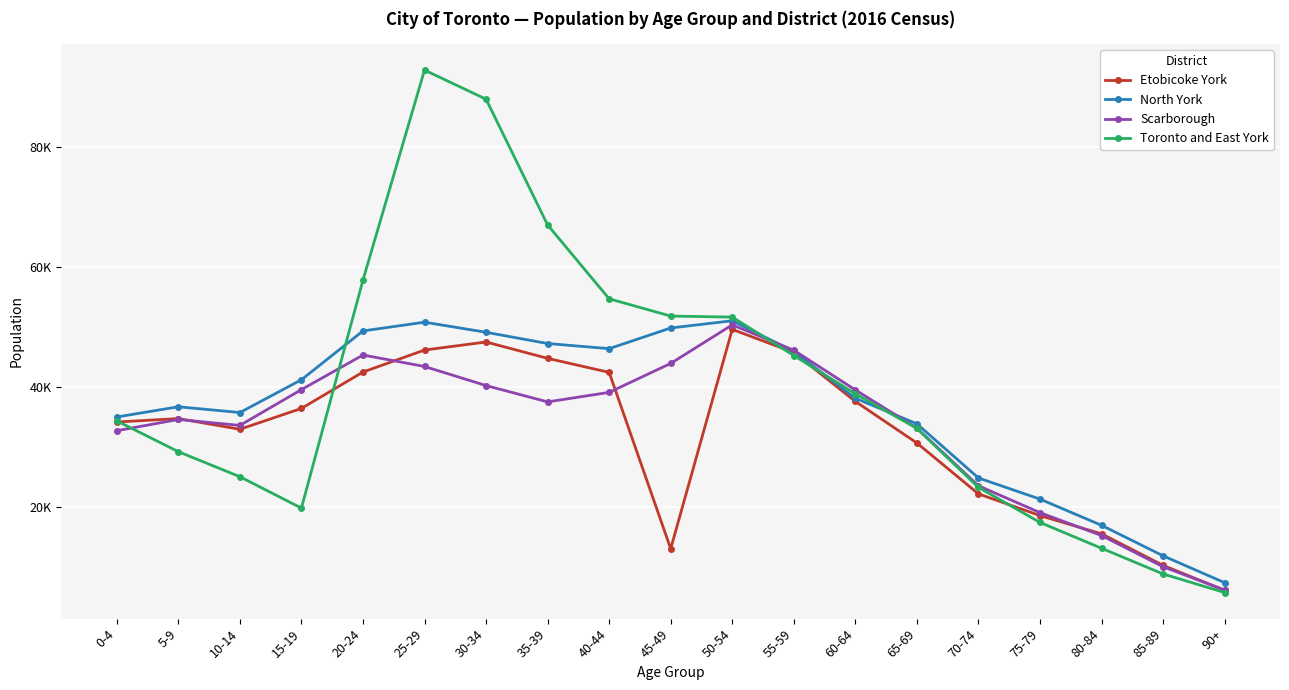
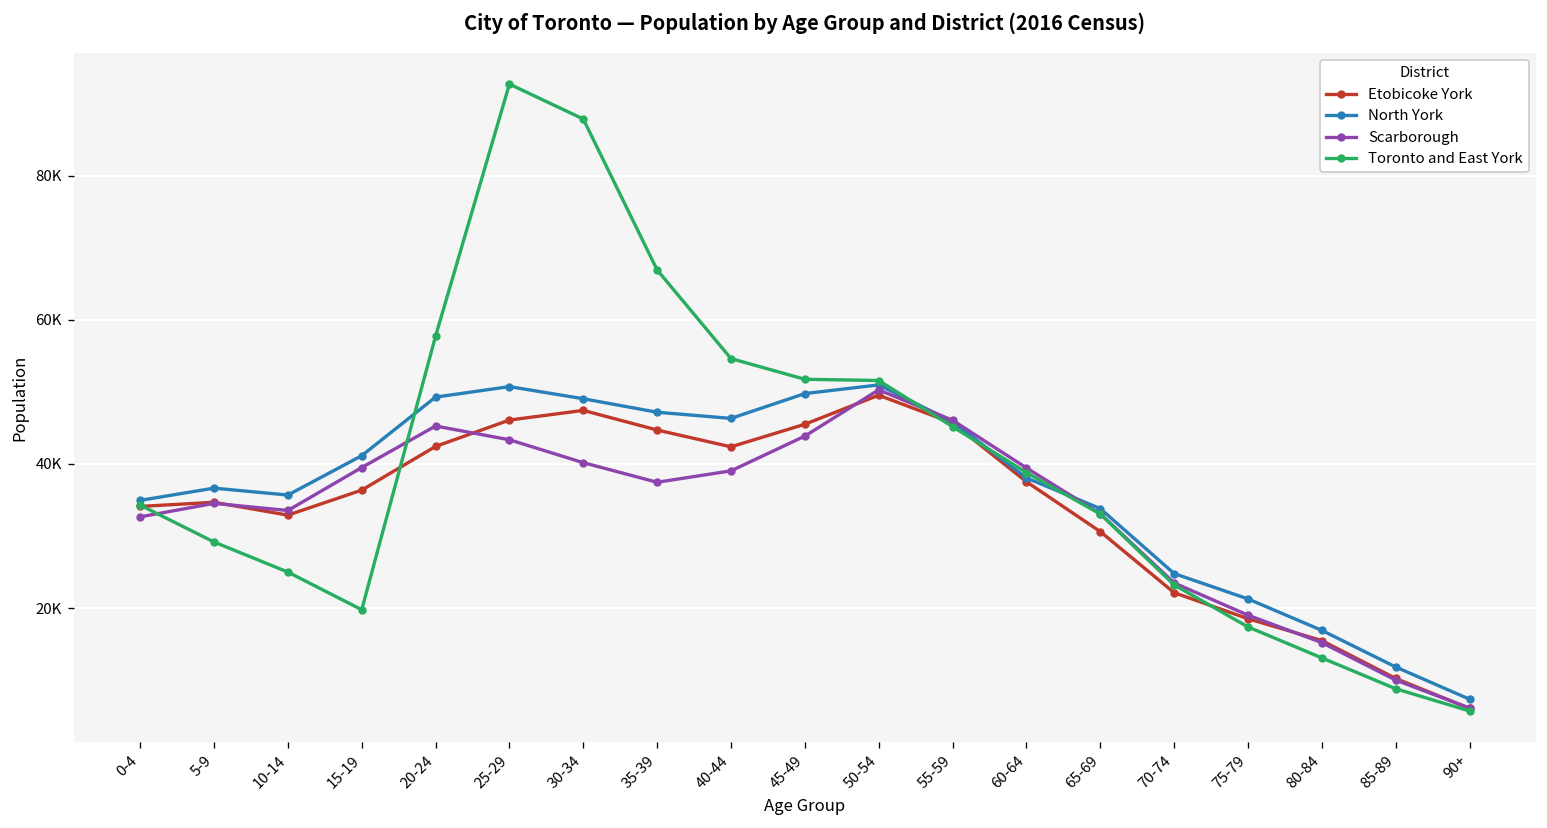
  {
    "Etobicoke York": {
      "10-14": 33000,
      "15-19": 36000,
      "20-24": 42000,
      "25-29": 46000,
      "30-34": 47000,
      "35-39": 45000,
      "40-44": 42000,
-     "45-49": 13000,
+     "45-49": 46000,
      "50-54": 50000,
      "60-64": 38000,
      "65-69": 31000,
      "70-74": 22000,
      "75-79": 19000
    },
    "North York": {
      "0-4": 35000,
      "5-9": 37000,
      "10-14": 36000,
      "15-19": 41000,
      "20-24": 49000,
      "25-29": 51000,
      "30-34": 49000,
      "35-39": 47000,
      "40-44": 46000,
      "45-49": 50000,
      "50-54": 51000,
      "60-64": 38000,
      "65-69": 34000,
      "70-74": 25000,
      "75-79": 21000,
      "80-84": 17000,
      "85-89": 12000,
      "90+": 7000
    },
    "Scarborough": {
      "0-4": 33000,
      "10-14": 34000,
      "15-19": 40000,
      "20-24": 45000,
      "25-29": 43000,
      "30-34": 40000,
      "35-39": 37000,
      "40-44": 39000,
      "45-49": 44000,
      "50-54": 50000,
      "60-64": 39000,
      "75-79": 19000
    },
    "Toronto and East York": {
      "5-9": 29000,
      "10-14": 25000,
      "15-19": 20000,
      "20-24": 58000,
      "25-29": 93000,
      "30-34": 88000,
      "35-39": 67000,
      "40-44": 55000,
      "45-49": 52000,
      "50-54": 52000,
      "55-59": 45000,
      "60-64": 39000,
      "75-79": 17000,
      "80-84": 13000,
      "85-89": 9000
    }
  }
